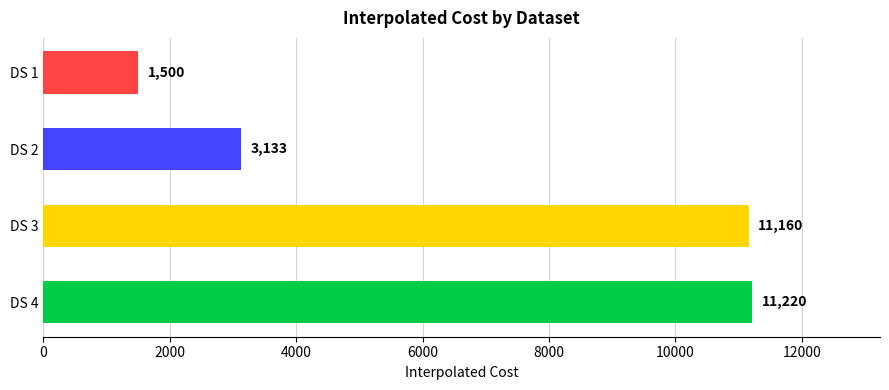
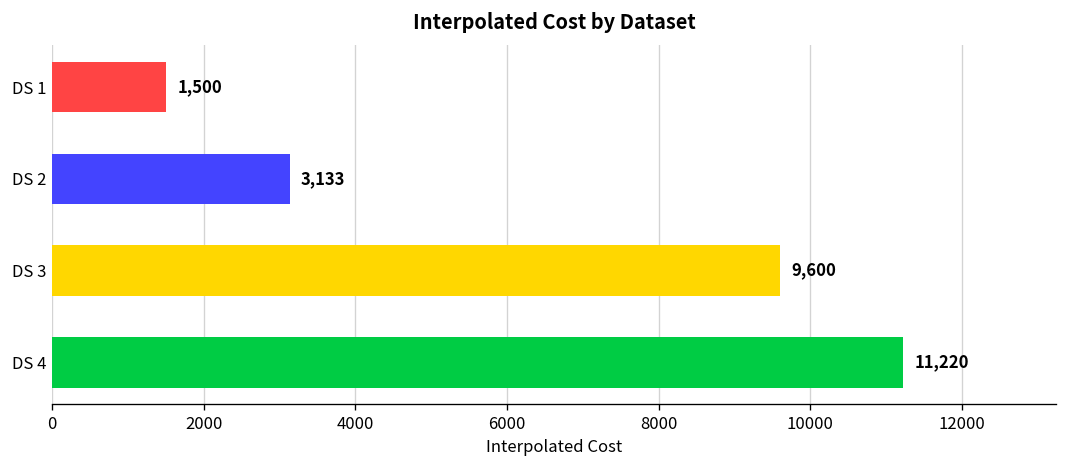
  {
    "DS 1": "1,500",
    "DS 2": "3,133",
-   "DS 3": "11,160",
+   "DS 3": "9,600",
    "DS 4": "11,220"
  }
